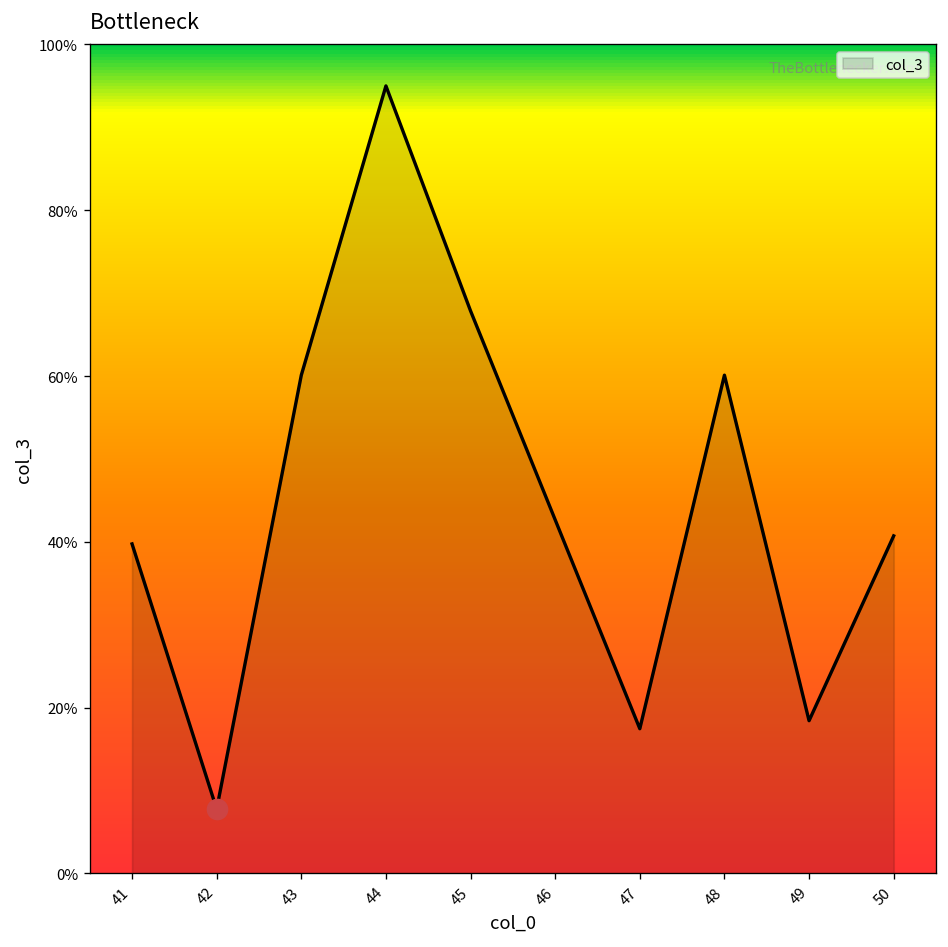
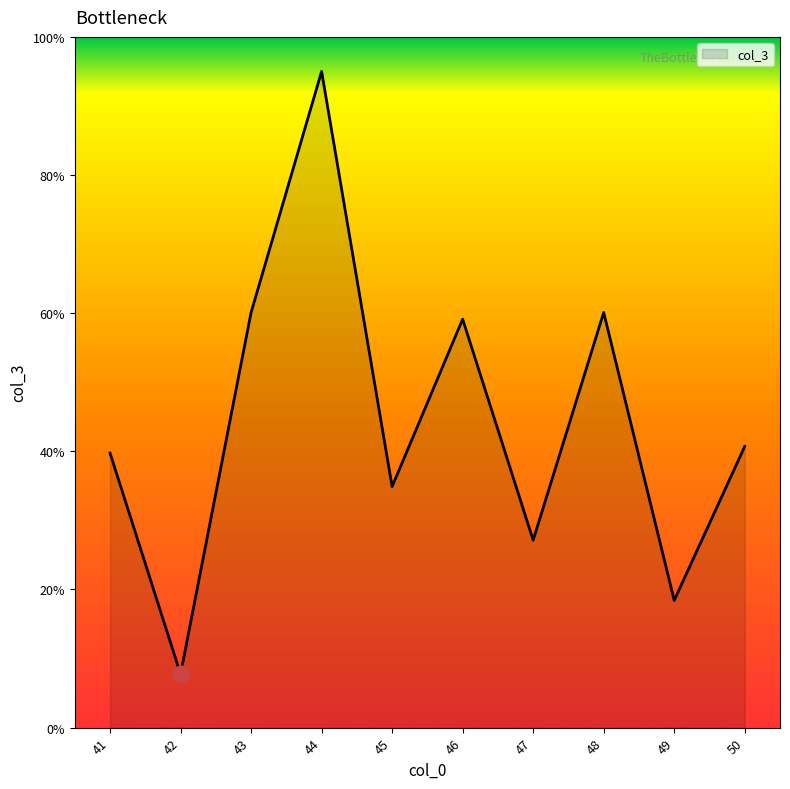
  {
    "col_3": {
      "41": "40%",
      "43": "60%",
      "44": "95%",
-     "45": "68%",
-     "46": "43%",
-     "47": "17%",
+     "45": "35%",
+     "46": "59%",
+     "47": "27%",
      "48": "60%",
      "49": "18%",
      "50": "41%"
    }
  }
